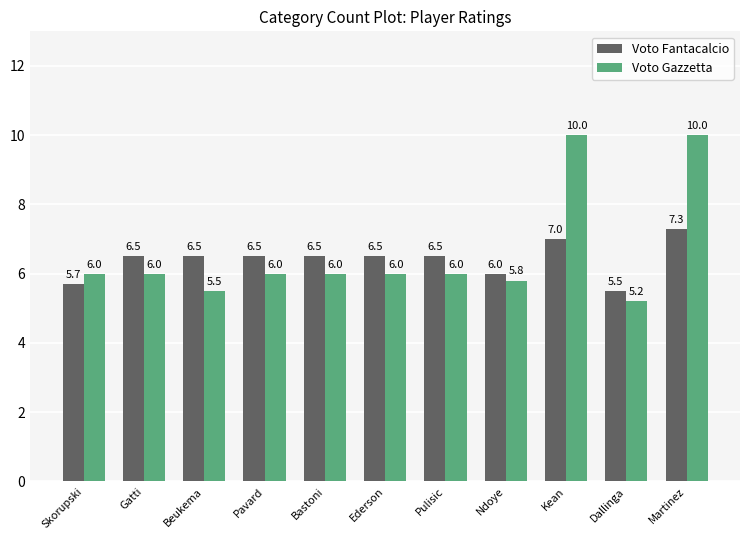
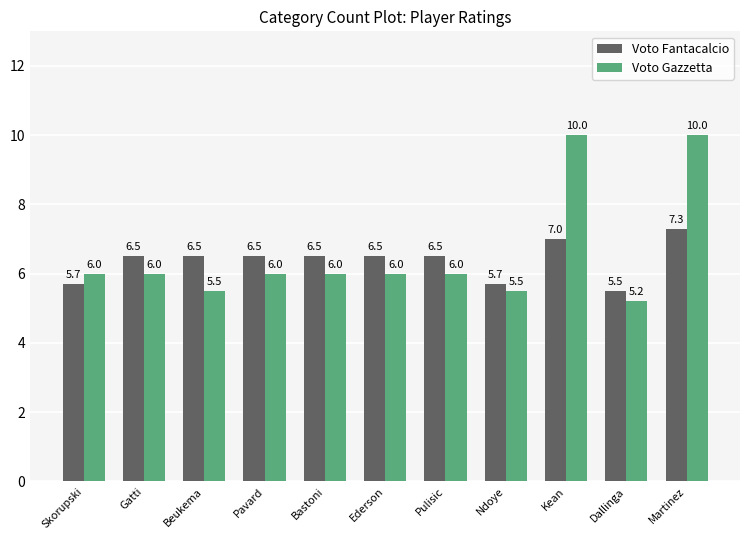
  {
    "Voto Fantacalcio": {
      "Skorupski": 5.7,
      "Gatti": 6.5,
      "Beukema": 6.5,
      "Pavard": 6.5,
      "Bastoni": 6.5,
      "Ederson": 6.5,
      "Pulisic": 6.5,
-     "Ndoye": 6.0,
+     "Ndoye": 5.7,
      "Kean": 7.0,
      "Dallinga": 5.5,
      "Martinez": 7.3
    },
    "Voto Gazzetta": {
      "Skorupski": 6.0,
      "Gatti": 6.0,
      "Beukema": 5.5,
      "Pavard": 6.0,
      "Bastoni": 6.0,
      "Ederson": 6.0,
      "Pulisic": 6.0,
-     "Ndoye": 5.8,
+     "Ndoye": 5.5,
      "Kean": 10.0,
      "Dallinga": 5.2,
      "Martinez": 10.0
    }
  }
